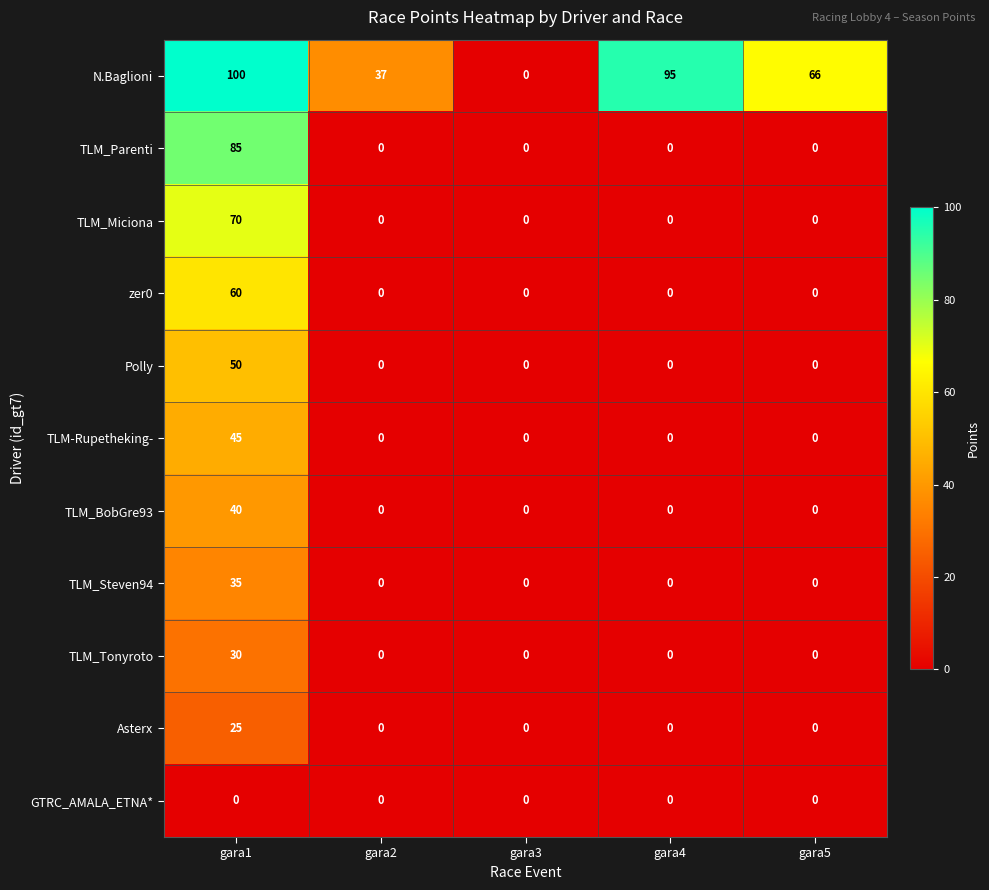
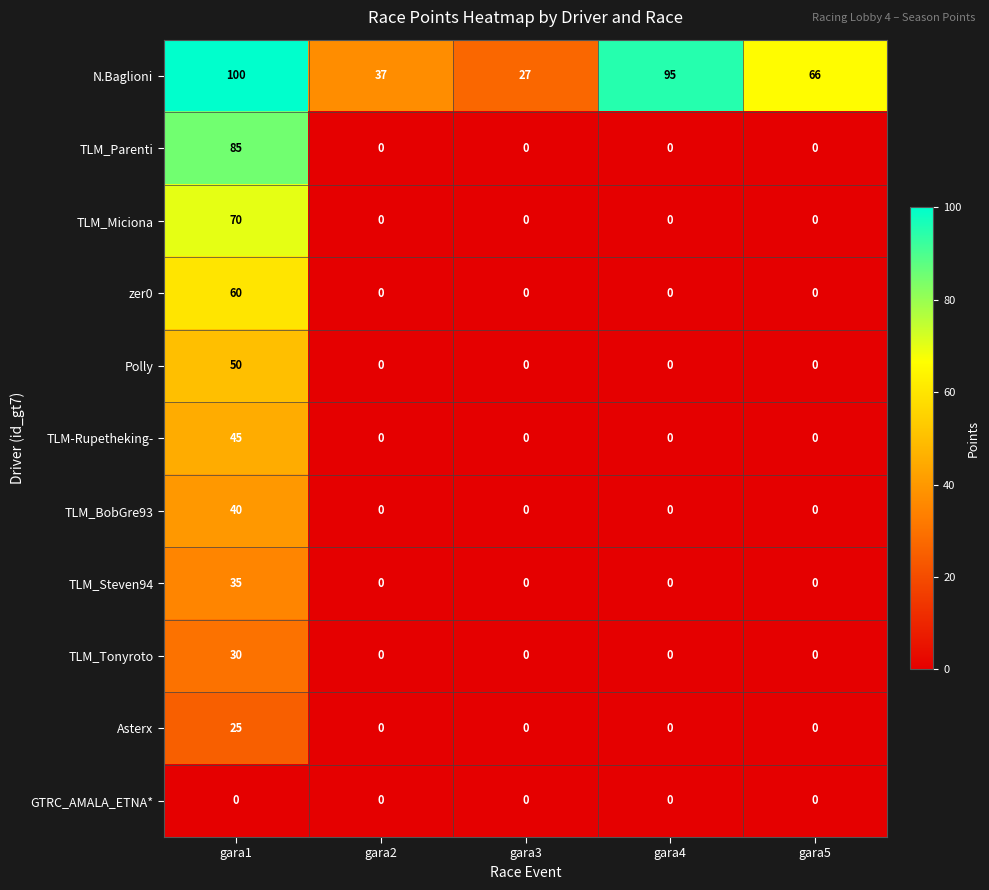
  {
    "N.Baglioni": {
      "gara1": 100,
      "gara2": 37,
-     "gara3": 0,
+     "gara3": 27,
      "gara4": 95,
      "gara5": 66
    },
    "TLM_Parenti": {
      "gara1": 85,
      "gara2": 0,
      "gara3": 0,
      "gara4": 0,
      "gara5": 0
    },
    "TLM_Miciona": {
      "gara1": 70,
      "gara2": 0,
      "gara3": 0,
      "gara4": 0,
      "gara5": 0
    },
    "zer0": {
      "gara1": 60,
      "gara2": 0,
      "gara3": 0,
      "gara4": 0,
      "gara5": 0
    },
    "Polly": {
      "gara1": 50,
      "gara2": 0,
      "gara3": 0,
      "gara4": 0,
      "gara5": 0
    },
    "TLM-Rupetheking-": {
      "gara1": 45,
      "gara2": 0,
      "gara3": 0,
      "gara4": 0,
      "gara5": 0
    },
    "TLM_BobGre93": {
      "gara1": 40,
      "gara2": 0,
      "gara3": 0,
      "gara4": 0,
      "gara5": 0
    },
    "TLM_Steven94": {
      "gara1": 35,
      "gara2": 0,
      "gara3": 0,
      "gara4": 0,
      "gara5": 0
    },
    "TLM_Tonyroto": {
      "gara1": 30,
      "gara2": 0,
      "gara3": 0,
      "gara4": 0,
      "gara5": 0
    },
    "Asterx": {
      "gara1": 25,
      "gara2": 0,
      "gara3": 0,
      "gara4": 0,
      "gara5": 0
    },
    "GTRC_AMALA_ETNA*": {
      "gara1": 0,
      "gara2": 0,
      "gara3": 0,
      "gara4": 0,
      "gara5": 0
    }
  }
